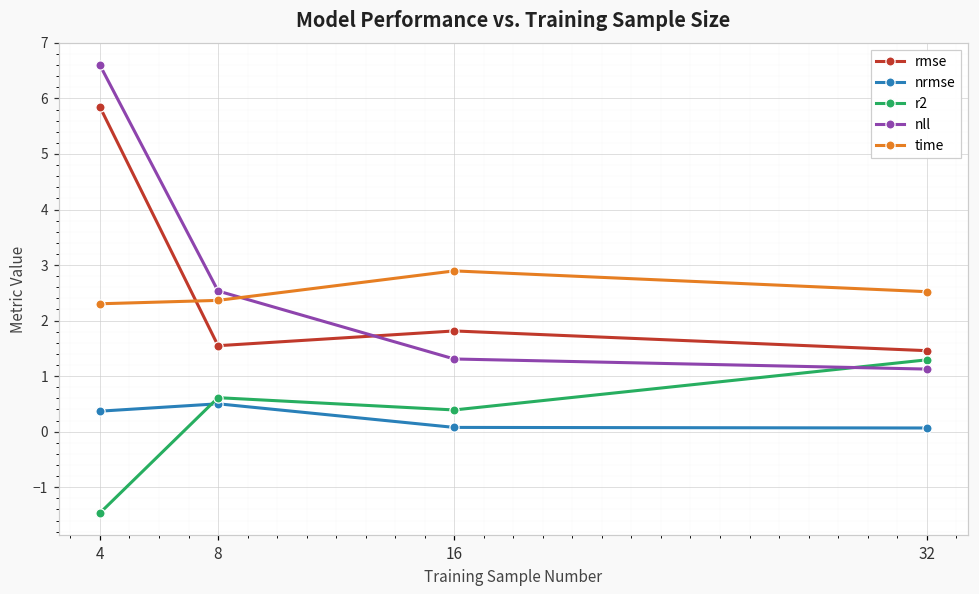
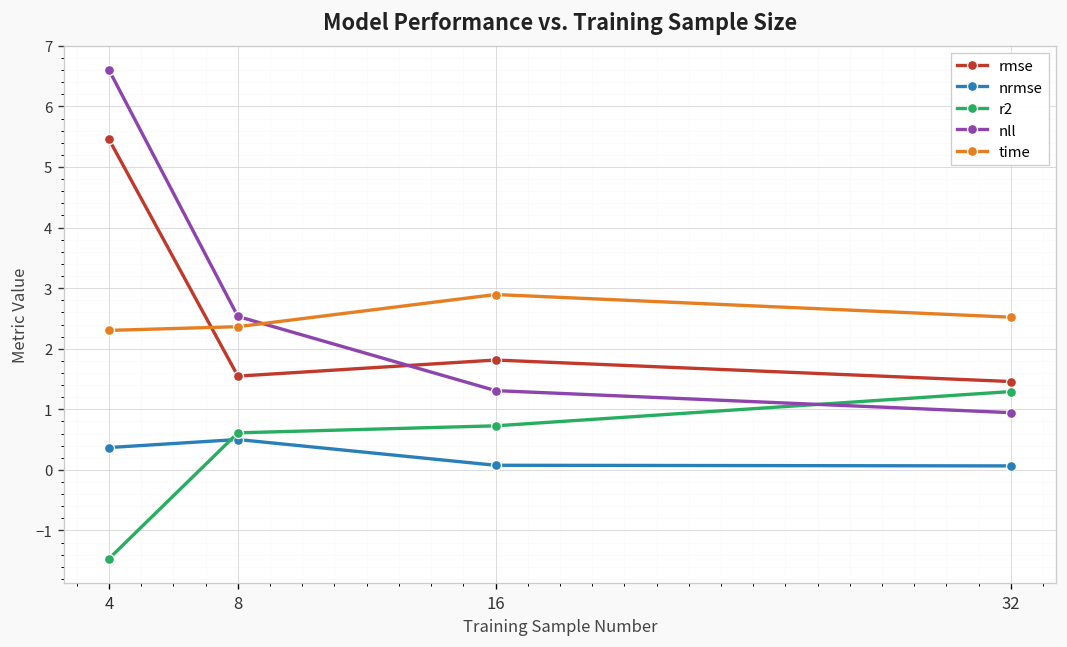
  {
    "rmse": {
-     "4": 5.8,
+     "4": 5.5,
      "8": 1.5,
      "16": 1.8,
      "32": 1.5
    },
    "nrmse": {
      "4": 0.4,
      "8": 0.5,
      "16": 0.1,
      "32": 0.1
    },
    "r2": {
      "4": -1.5,
      "8": 0.6,
-     "16": 0.4,
+     "16": 0.7,
      "32": 1.3
    },
    "nll": {
      "4": 6.6,
      "8": 2.5,
      "16": 1.3,
-     "32": 1.1
+     "32": 0.9
    },
    "time": {
      "4": 2.3,
      "8": 2.4,
      "16": 2.9,
      "32": 2.5
    }
  }
